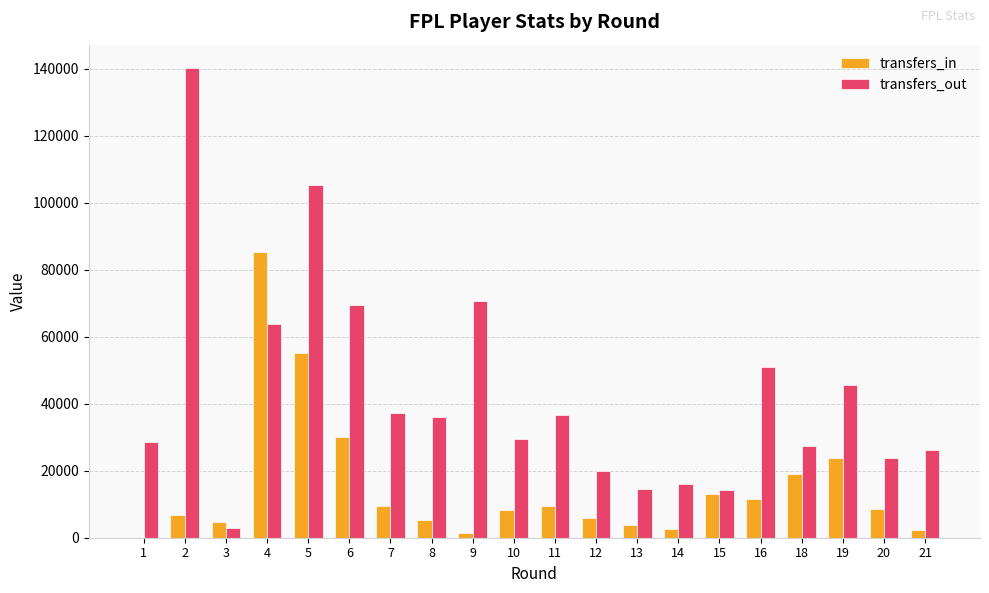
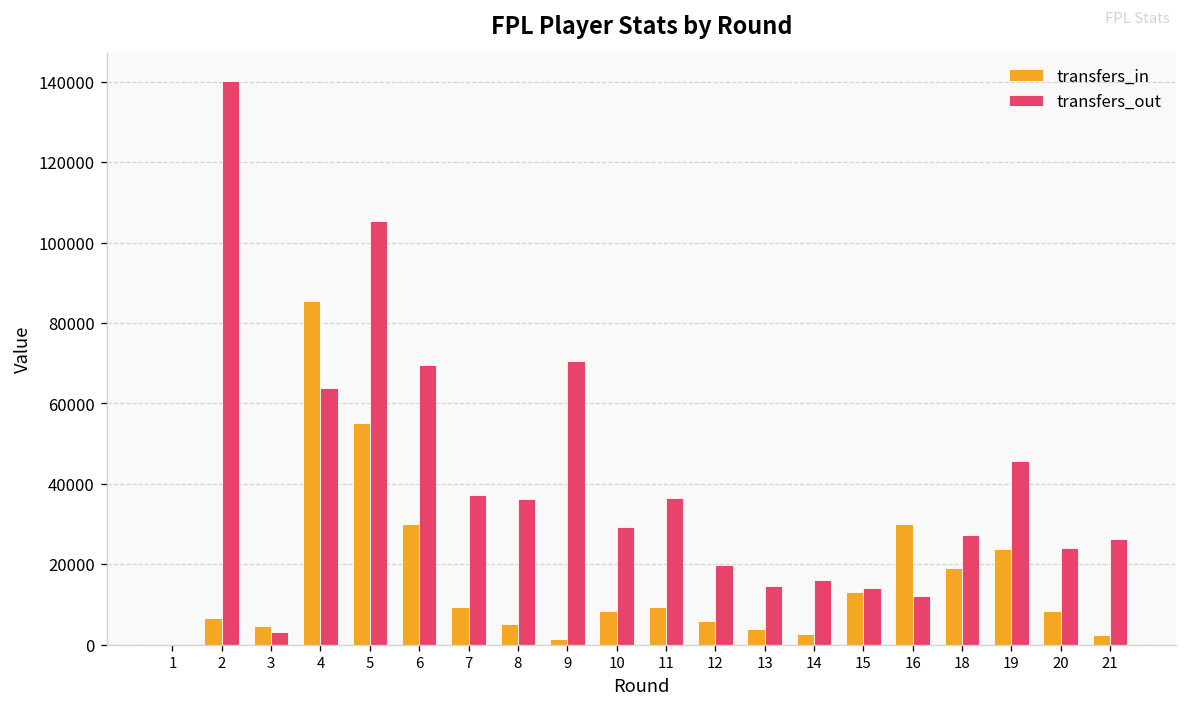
  {
    "transfers_in": {
      "1": 0,
      "2": 7000,
      "3": 5000,
      "4": 85000,
      "5": 55000,
      "6": 30000,
      "7": 9000,
      "8": 5000,
      "9": 1000,
      "10": 8000,
      "11": 9000,
      "12": 6000,
      "13": 4000,
      "14": 3000,
      "15": 13000,
-     "16": 12000,
+     "16": 30000,
      "18": 19000,
      "19": 24000,
      "20": 8000,
      "21": 2000
    },
    "transfers_out": {
-     "1": 29000,
+     "1": 0,
      "2": 140000,
      "3": 3000,
      "4": 64000,
      "5": 105000,
      "6": 70000,
      "7": 37000,
      "8": 36000,
      "9": 71000,
      "10": 29000,
      "11": 37000,
      "12": 20000,
      "13": 15000,
      "14": 16000,
      "15": 14000,
-     "16": 51000,
+     "16": 12000,
      "18": 27000,
      "19": 46000,
      "20": 24000,
      "21": 26000
    }
  }
